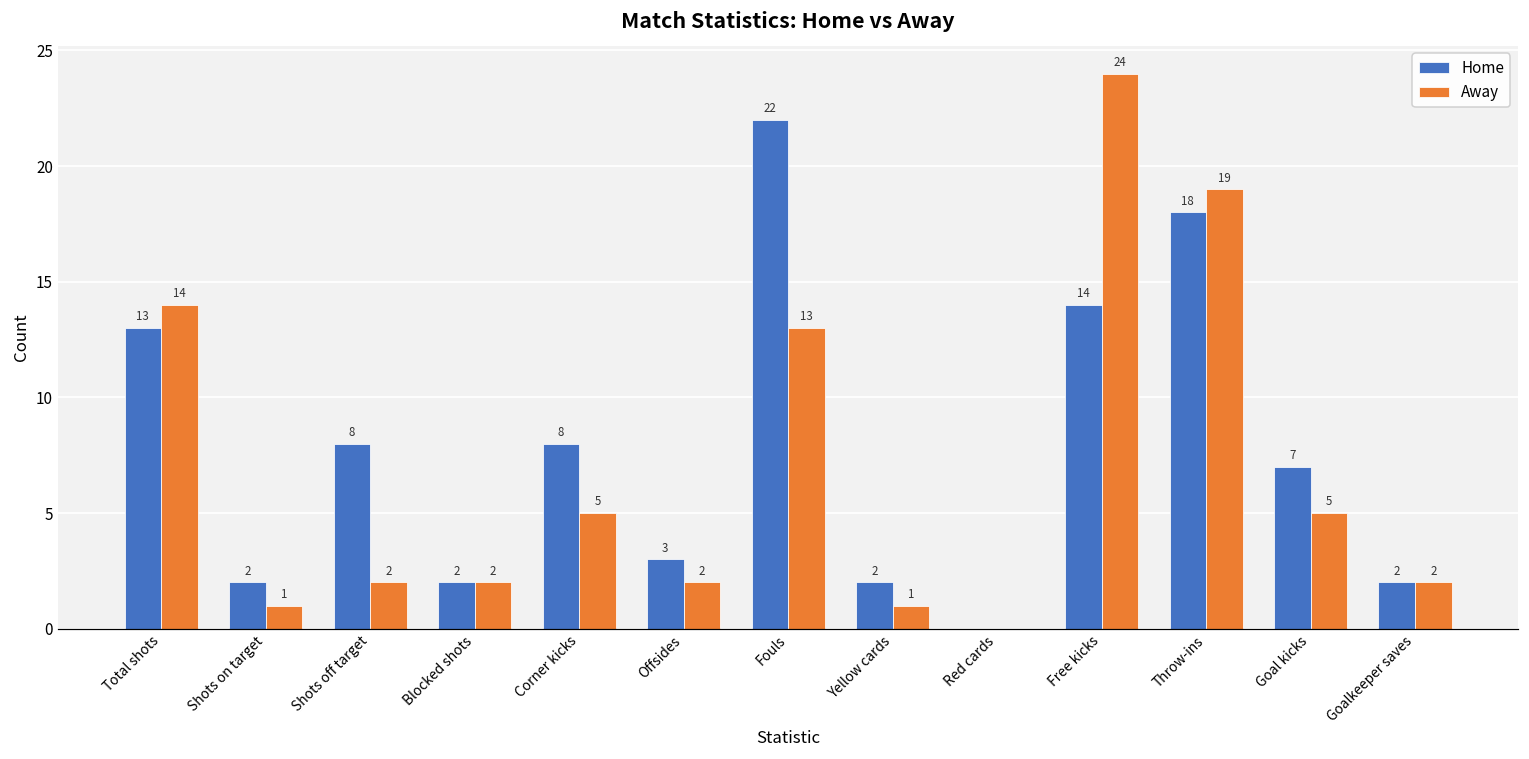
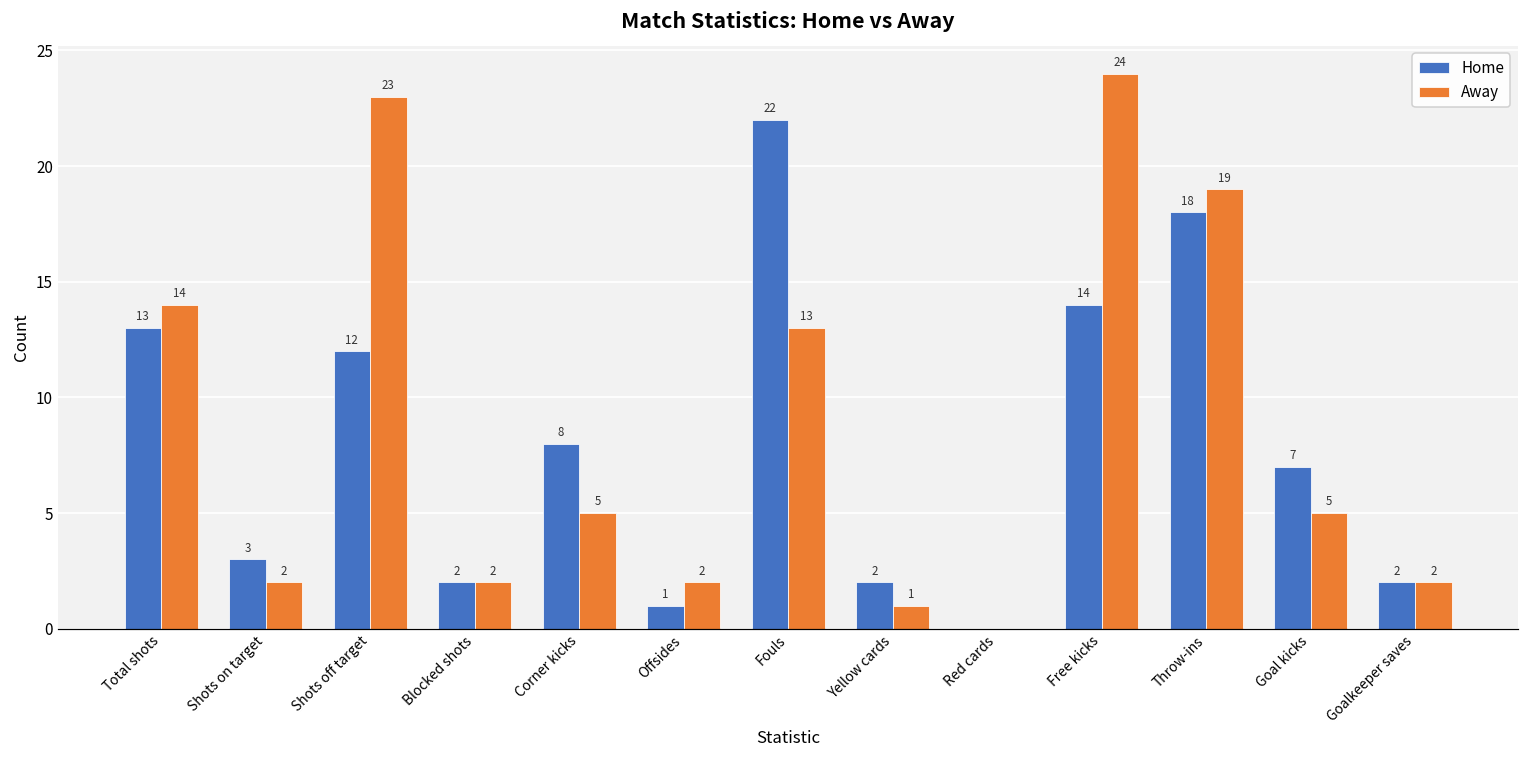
  {
    "Home": {
      "Total shots": 13,
-     "Shots on target": 2,
-     "Shots off target": 8,
+     "Shots on target": 3,
+     "Shots off target": 12,
      "Blocked shots": 2,
      "Corner kicks": 8,
-     "Offsides": 3,
+     "Offsides": 1,
      "Fouls": 22,
      "Yellow cards": 2,
      "Free kicks": 14,
      "Throw-ins": 18,
      "Goal kicks": 7,
      "Goalkeeper saves": 2
    },
    "Away": {
      "Total shots": 14,
-     "Shots on target": 1,
-     "Shots off target": 2,
+     "Shots on target": 2,
+     "Shots off target": 23,
      "Blocked shots": 2,
      "Corner kicks": 5,
      "Offsides": 2,
      "Fouls": 13,
      "Yellow cards": 1,
      "Free kicks": 24,
      "Throw-ins": 19,
      "Goal kicks": 5,
      "Goalkeeper saves": 2
    }
  }
